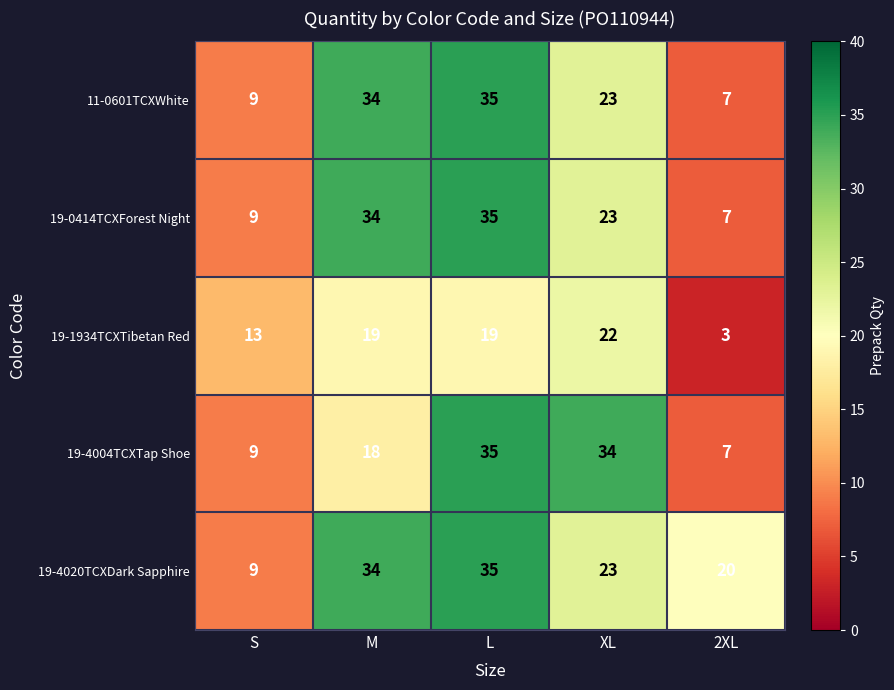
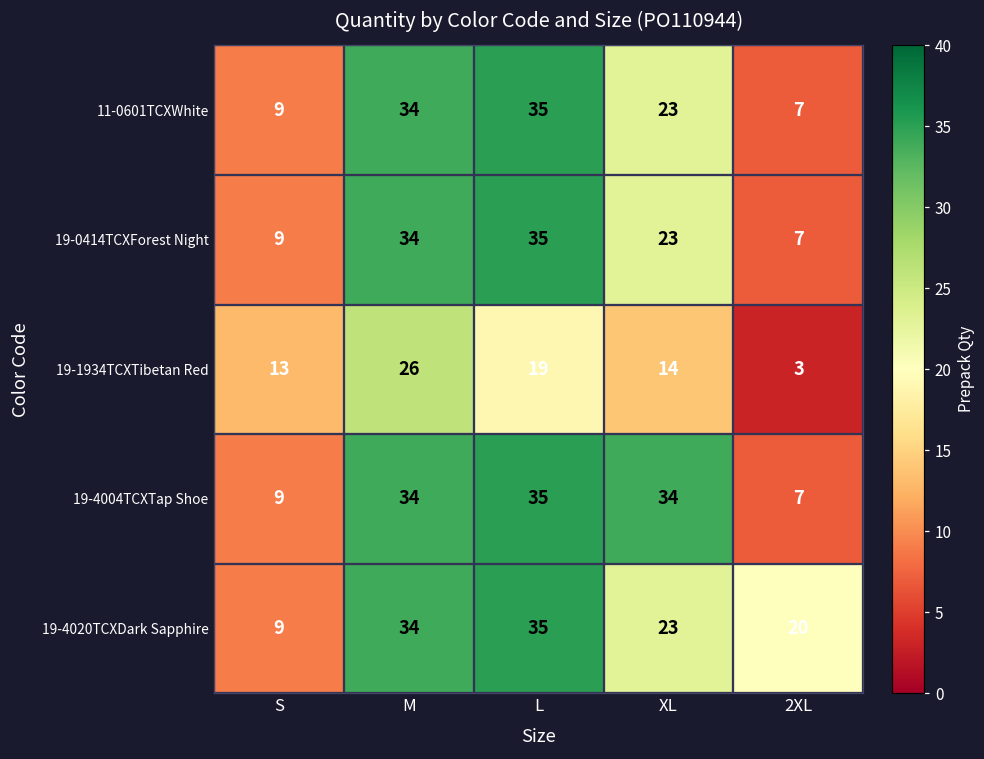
  {
    "11-0601TCXWhite": {
      "S": 9,
      "M": 34,
      "L": 35,
      "XL": 23,
      "2XL": 7
    },
    "19-0414TCXForest Night": {
      "S": 9,
      "M": 34,
      "L": 35,
      "XL": 23,
      "2XL": 7
    },
    "19-1934TCXTibetan Red": {
      "S": 13,
-     "M": 19,
+     "M": 26,
      "L": 19,
-     "XL": 22,
+     "XL": 14,
      "2XL": 3
    },
    "19-4004TCXTap Shoe": {
      "S": 9,
-     "M": 18,
+     "M": 34,
      "L": 35,
      "XL": 34,
      "2XL": 7
    },
    "19-4020TCXDark Sapphire": {
      "S": 9,
      "M": 34,
      "L": 35,
      "XL": 23,
      "2XL": 20
    }
  }
